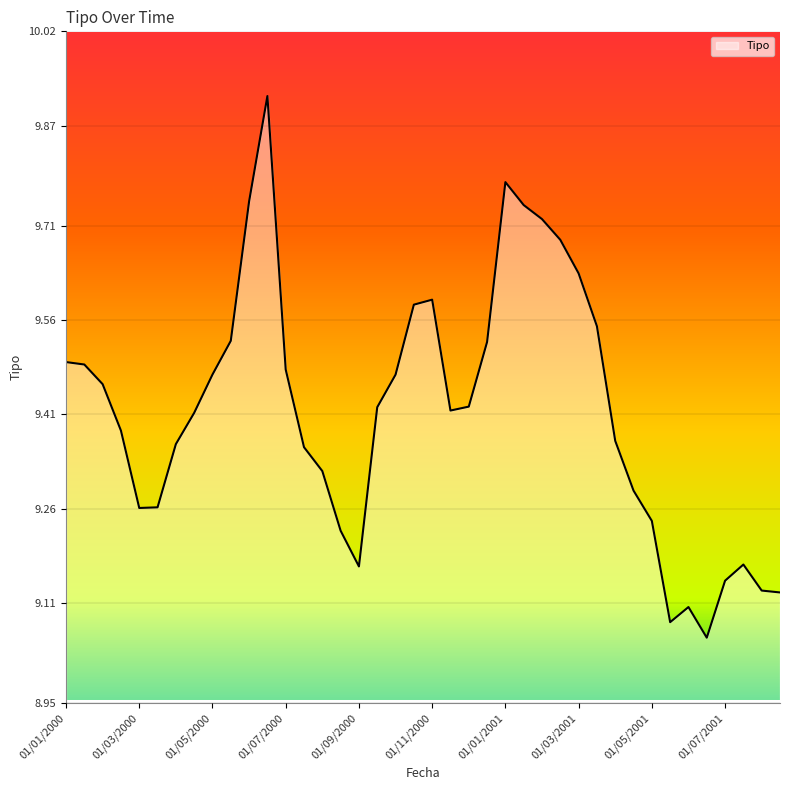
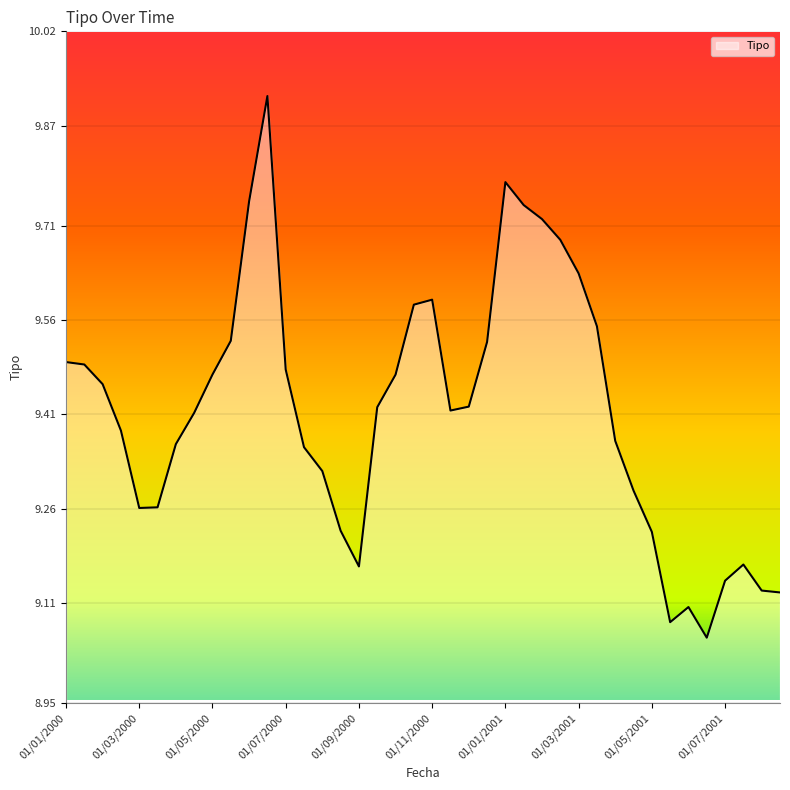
  {
    "01/01/2000": 9.49,
    "01/03/2000": 9.26,
    "01/05/2000": 9.47,
    "01/07/2000": 9.48,
    "01/09/2000": 9.17,
    "01/11/2000": 9.59,
    "01/01/2001": 9.78,
    "01/03/2001": 9.63,
-   "01/05/2001": 9.24,
+   "01/05/2001": 9.22,
    "01/07/2001": 9.15
  }
